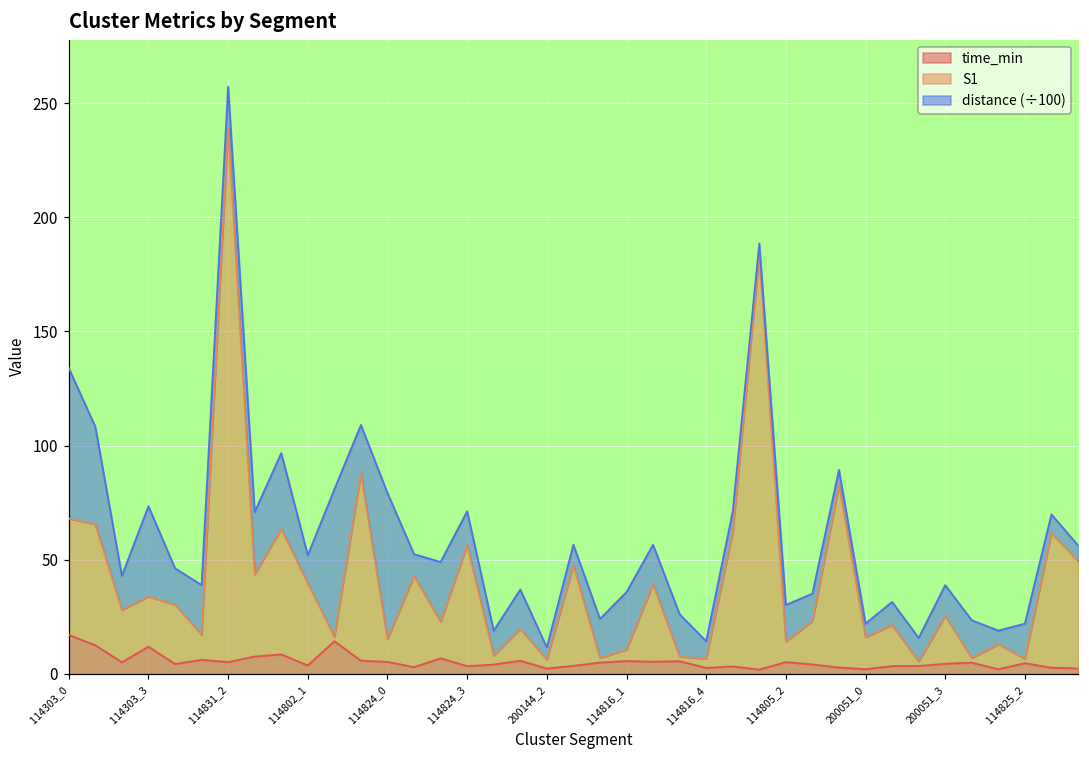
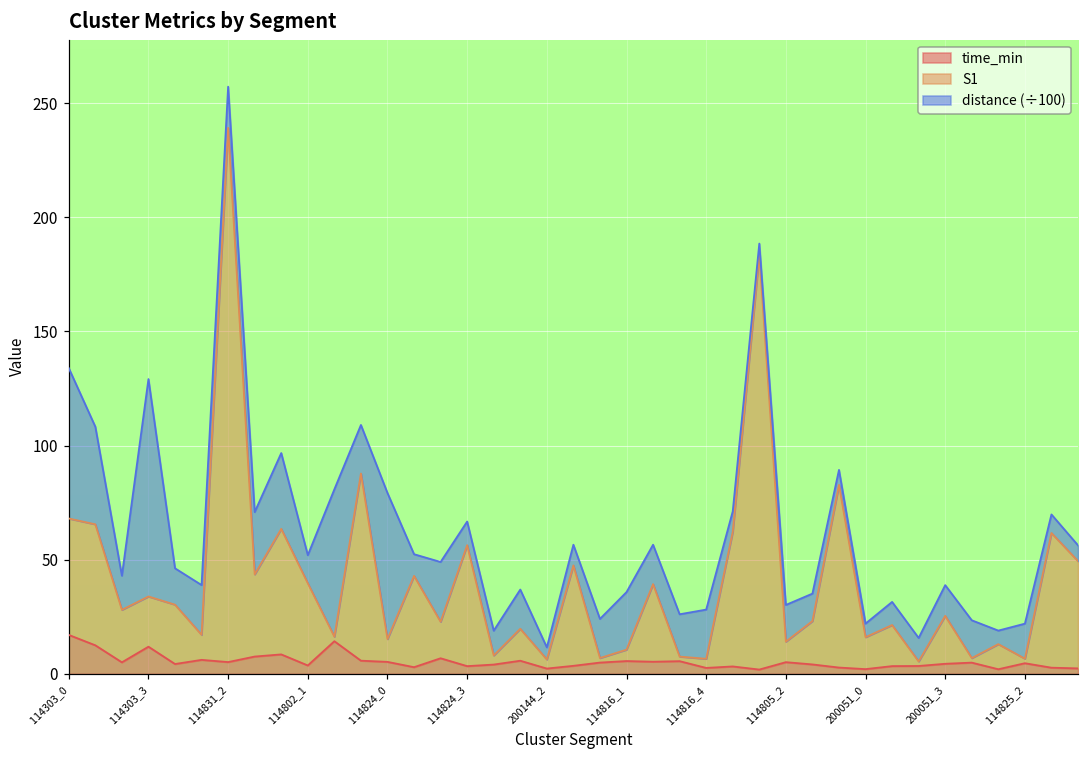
  {
    "distance (÷100)": {
      "114303_0": 66,
-     "114303_3": 40,
+     "114303_3": 95,
      "114831_2": 18,
      "114802_1": 12,
      "114824_0": 64,
-     "114824_3": 15,
+     "114824_3": 10,
      "200144_2": 5,
      "114816_1": 25,
-     "114816_4": 8,
+     "114816_4": 22,
      "114805_2": 16,
      "200051_0": 6,
      "200051_3": 13,
      "114825_2": 15
    }
  }
